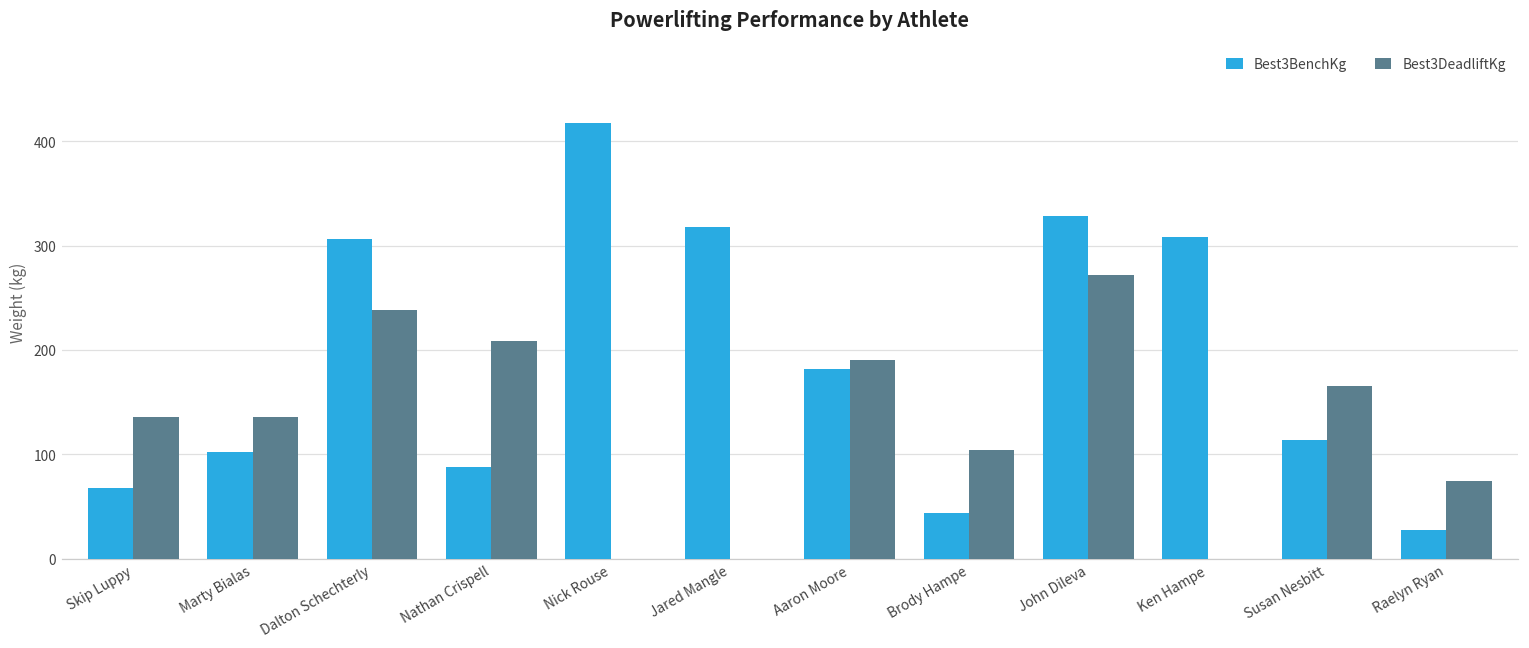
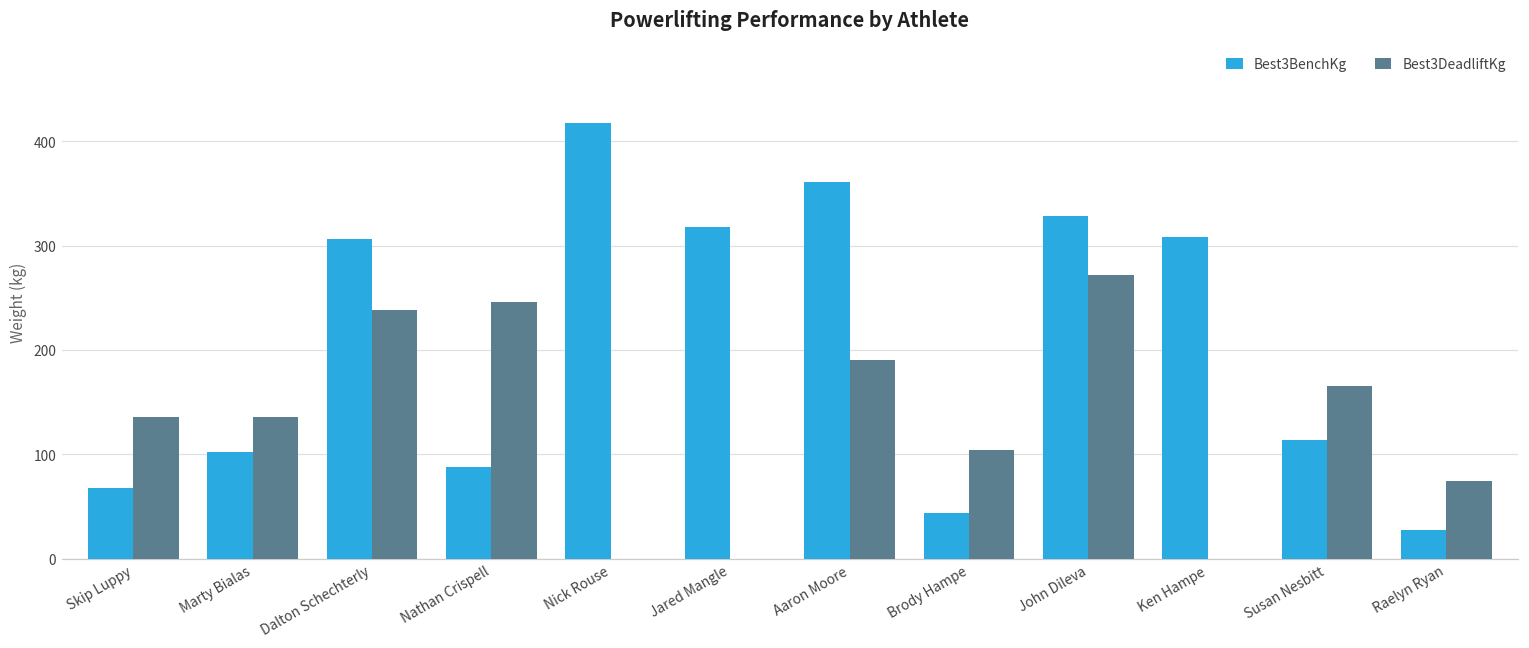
  {
    "Best3BenchKg": {
      "Skip Luppy": 70,
      "Marty Bialas": 100,
      "Dalton Schechterly": 310,
      "Nathan Crispell": 90,
      "Nick Rouse": 420,
      "Jared Mangle": 320,
-     "Aaron Moore": 180,
+     "Aaron Moore": 360,
      "Brody Hampe": 40,
      "John Dileva": 330,
      "Ken Hampe": 310,
      "Susan Nesbitt": 110,
      "Raelyn Ryan": 30
    },
    "Best3DeadliftKg": {
      "Skip Luppy": 140,
      "Marty Bialas": 140,
      "Dalton Schechterly": 240,
-     "Nathan Crispell": 210,
+     "Nathan Crispell": 250,
      "Nick Rouse": 0,
      "Jared Mangle": 0,
      "Aaron Moore": 190,
      "Brody Hampe": 100,
      "John Dileva": 270,
      "Ken Hampe": 0,
      "Susan Nesbitt": 170,
      "Raelyn Ryan": 70
    }
  }
